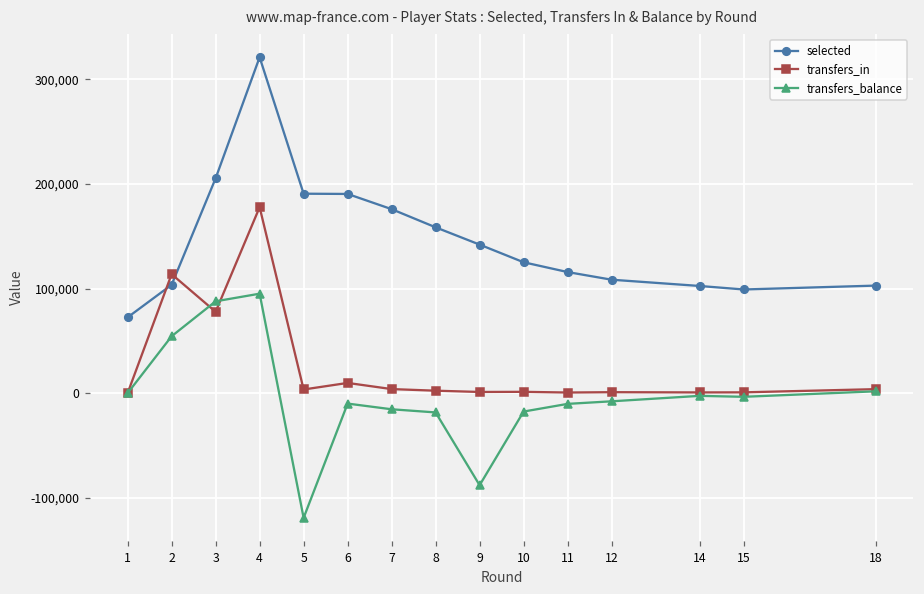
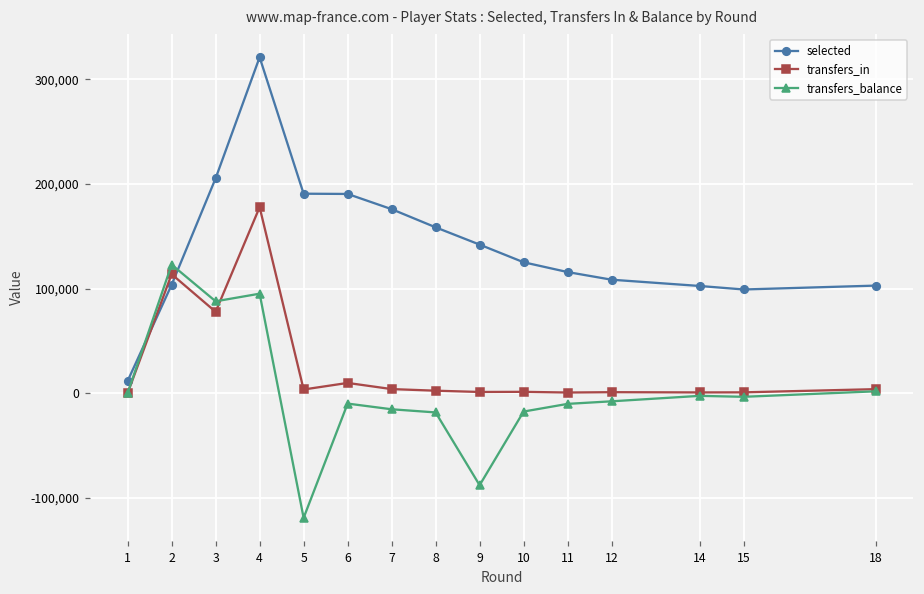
  {
    "selected": {
-     "1": "70,000",
+     "1": "10,000",
      "2": "100,000",
      "3": "210,000",
      "4": "320,000",
      "5": "190,000",
      "6": "190,000",
      "7": "180,000",
      "8": "160,000",
      "9": "140,000",
      "10": "130,000",
      "11": "120,000",
      "12": "110,000",
      "14": "100,000",
      "15": "100,000",
      "18": "100,000"
    },
    "transfers_in": {
      "2": "110,000",
      "3": "80,000",
      "4": "180,000",
      "5": "0",
      "6": "10,000",
      "7": "0",
      "8": "0",
      "9": "0",
      "10": "0",
      "11": "0",
      "12": "0",
      "14": "0",
      "15": "0"
    },
    "transfers_balance": {
-     "2": "50,000",
+     "2": "120,000",
      "3": "90,000",
      "4": "100,000",
      "5": "-120,000",
      "6": "-10,000",
      "7": "-20,000",
      "8": "-20,000",
      "9": "-90,000",
      "10": "-20,000",
      "11": "-10,000",
      "12": "-10,000",
      "14": "0",
      "15": "0"
    }
  }
